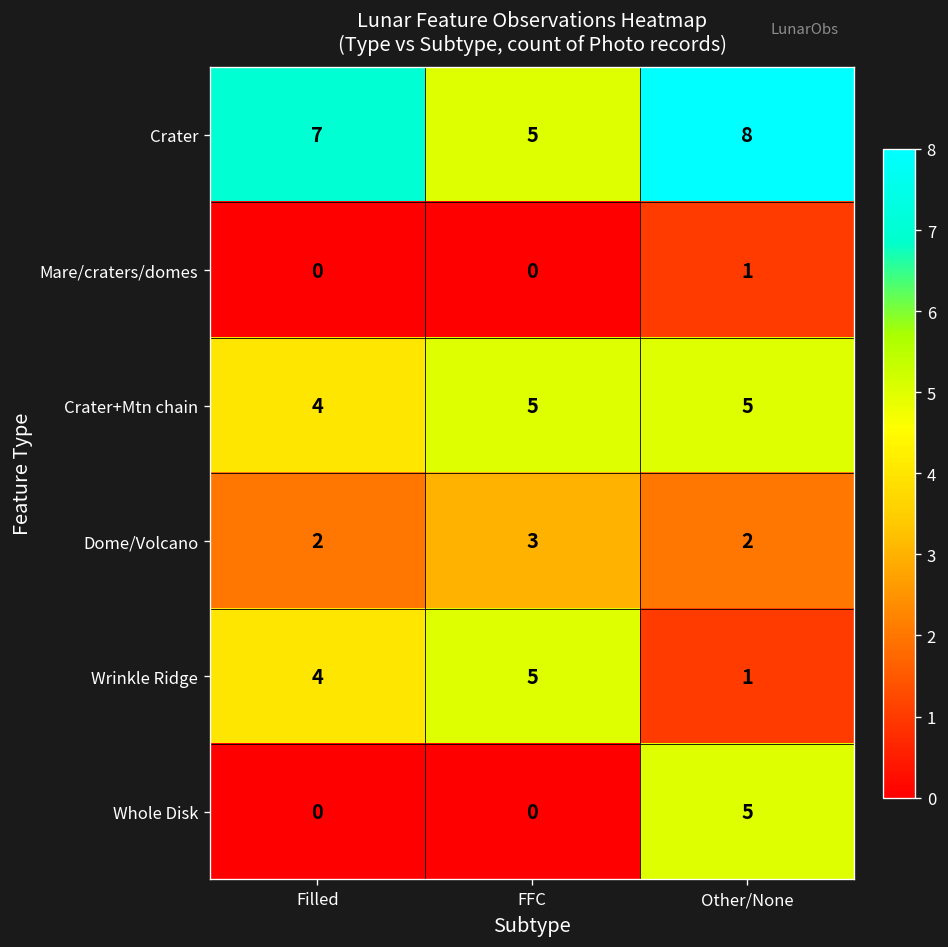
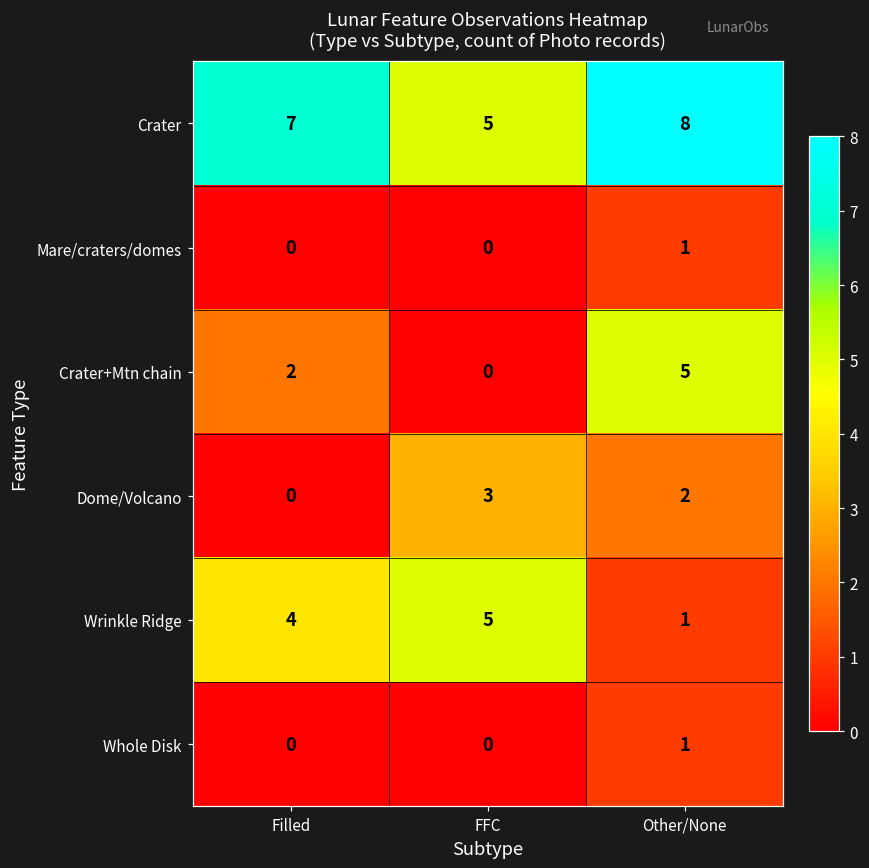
  {
    "Crater": {
      "Filled": 7,
      "FFC": 5,
      "Other/None": 8
    },
    "Mare/craters/domes": {
      "Filled": 0,
      "FFC": 0,
      "Other/None": 1
    },
    "Crater+Mtn chain": {
-     "Filled": 4,
-     "FFC": 5,
+     "Filled": 2,
+     "FFC": 0,
      "Other/None": 5
    },
    "Dome/Volcano": {
-     "Filled": 2,
+     "Filled": 0,
      "FFC": 3,
      "Other/None": 2
    },
    "Wrinkle Ridge": {
      "Filled": 4,
      "FFC": 5,
      "Other/None": 1
    },
    "Whole Disk": {
      "Filled": 0,
      "FFC": 0,
-     "Other/None": 5
+     "Other/None": 1
    }
  }
